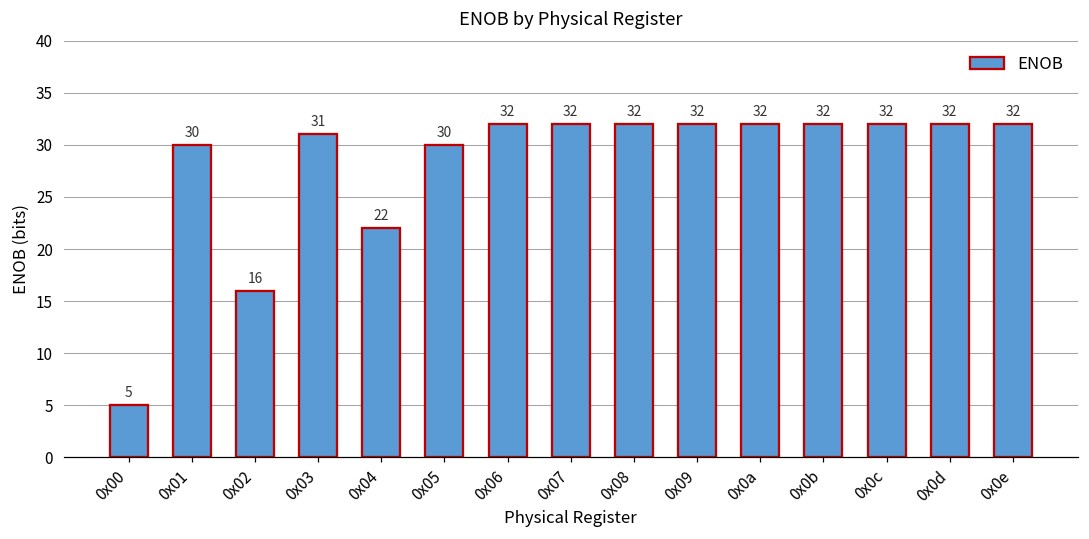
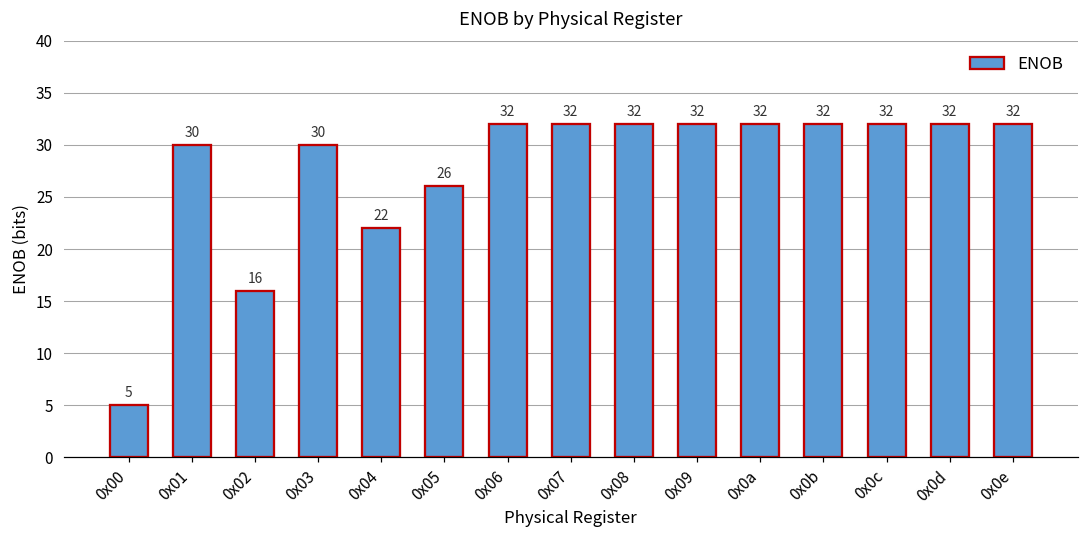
  {
    "0x00": 5,
    "0x01": 30,
    "0x02": 16,
-   "0x03": 31,
+   "0x03": 30,
    "0x04": 22,
-   "0x05": 30,
+   "0x05": 26,
    "0x06": 32,
    "0x07": 32,
    "0x08": 32,
    "0x09": 32,
    "0x0a": 32,
    "0x0b": 32,
    "0x0c": 32,
    "0x0d": 32,
    "0x0e": 32
  }
